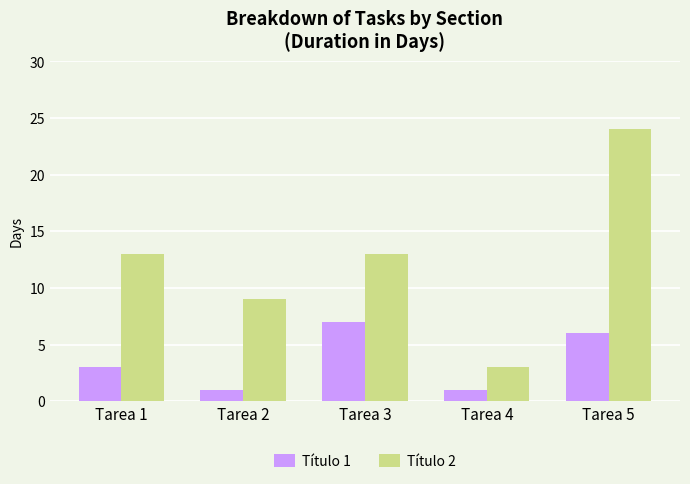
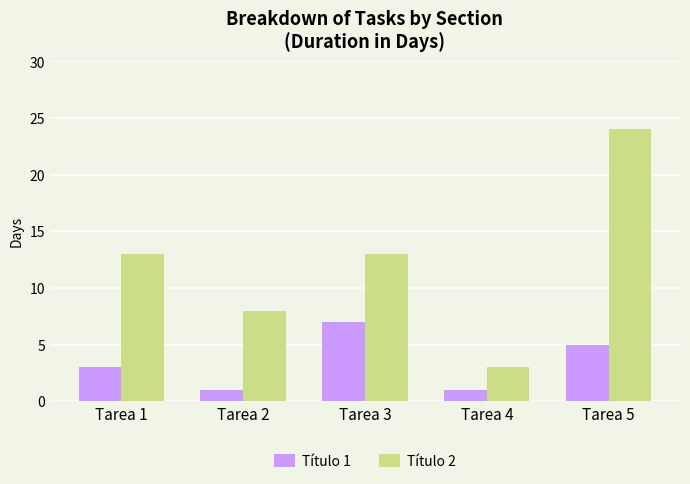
  {
    "Título 1": {
      "Tarea 1": 3,
      "Tarea 2": 1,
      "Tarea 3": 7,
      "Tarea 4": 1,
-     "Tarea 5": 6
+     "Tarea 5": 5
    },
    "Título 2": {
      "Tarea 1": 13,
-     "Tarea 2": 9,
+     "Tarea 2": 8,
      "Tarea 3": 13,
      "Tarea 4": 3,
      "Tarea 5": 24
    }
  }
